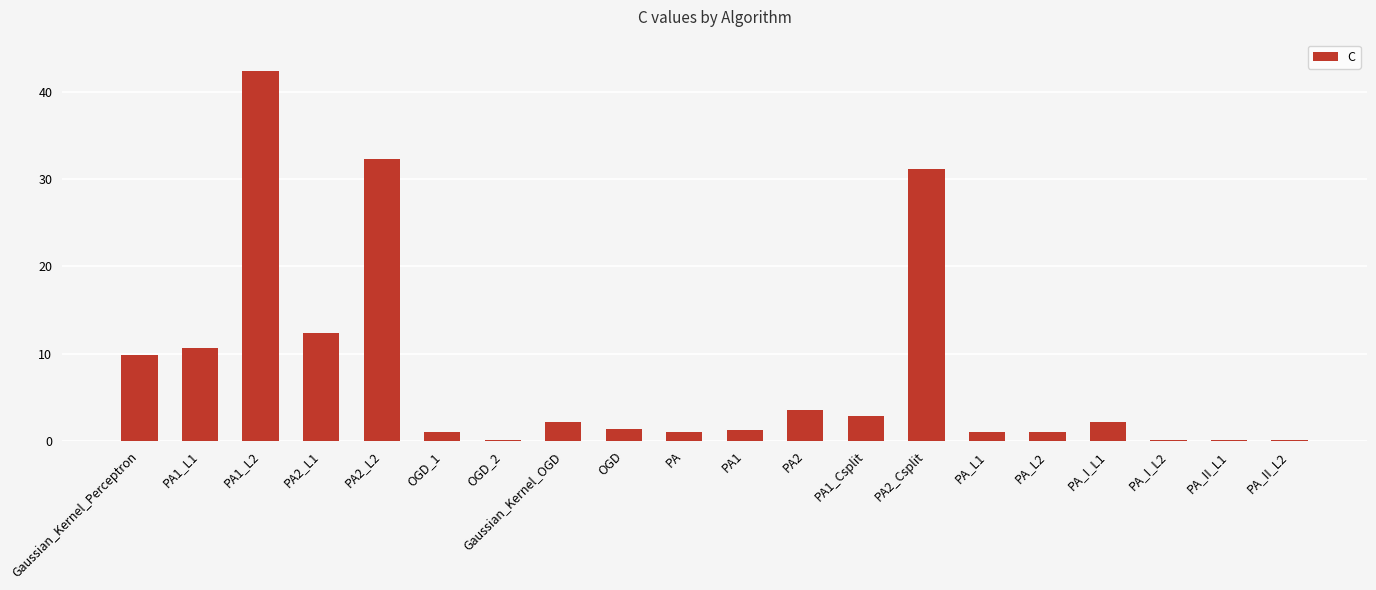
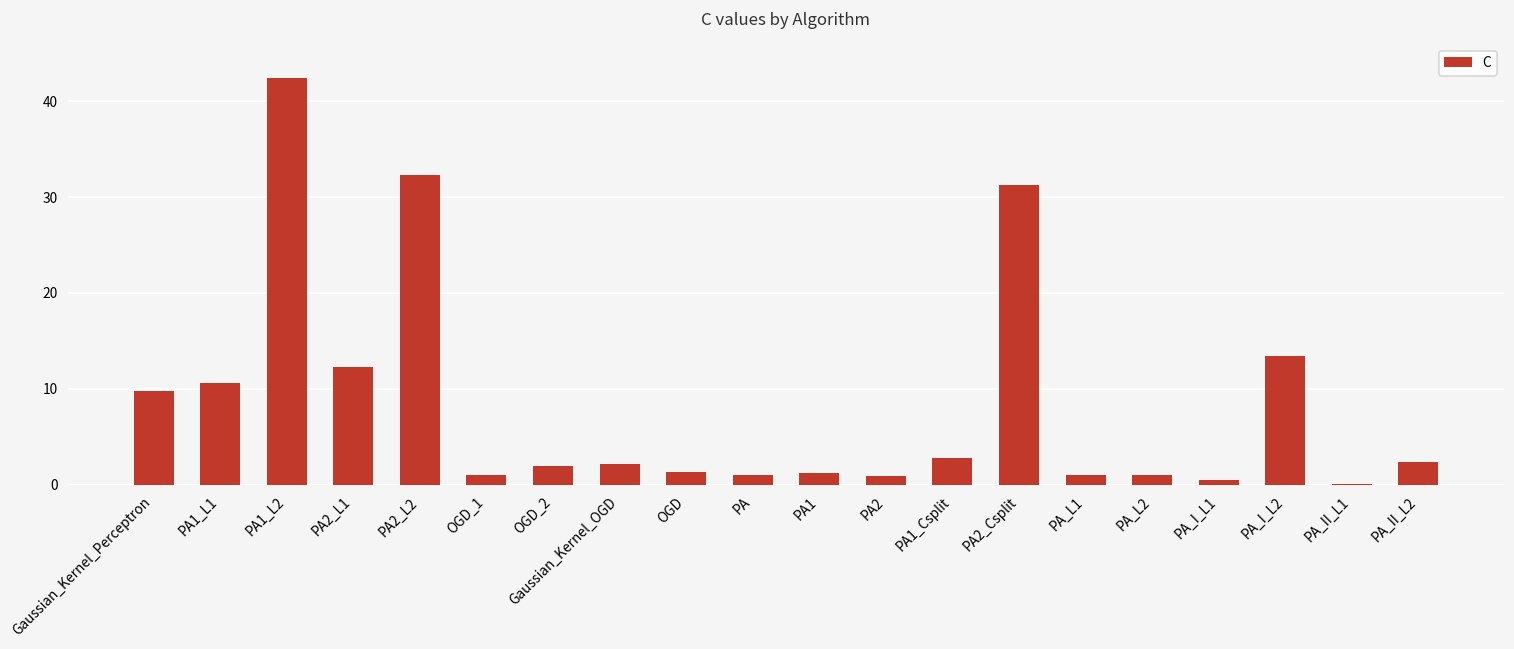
  {
    "Gaussian_Kernel_Perceptron": 10,
    "PA1_L1": 11,
    "PA1_L2": 42,
    "PA2_L1": 12,
    "PA2_L2": 32,
    "OGD_1": 1,
-   "OGD_2": 0,
+   "OGD_2": 2,
    "Gaussian_Kernel_OGD": 2,
    "OGD": 1,
    "PA": 1,
    "PA1": 1,
-   "PA2": 4,
+   "PA2": 1,
    "PA1_Csplit": 3,
    "PA2_Csplit": 31,
    "PA_L1": 1,
    "PA_L2": 1,
-   "PA_I_L1": 2,
-   "PA_I_L2": 0,
-   "PA_II_L2": 0
+   "PA_I_L1": 1,
+   "PA_I_L2": 13,
+   "PA_II_L2": 2
  }
